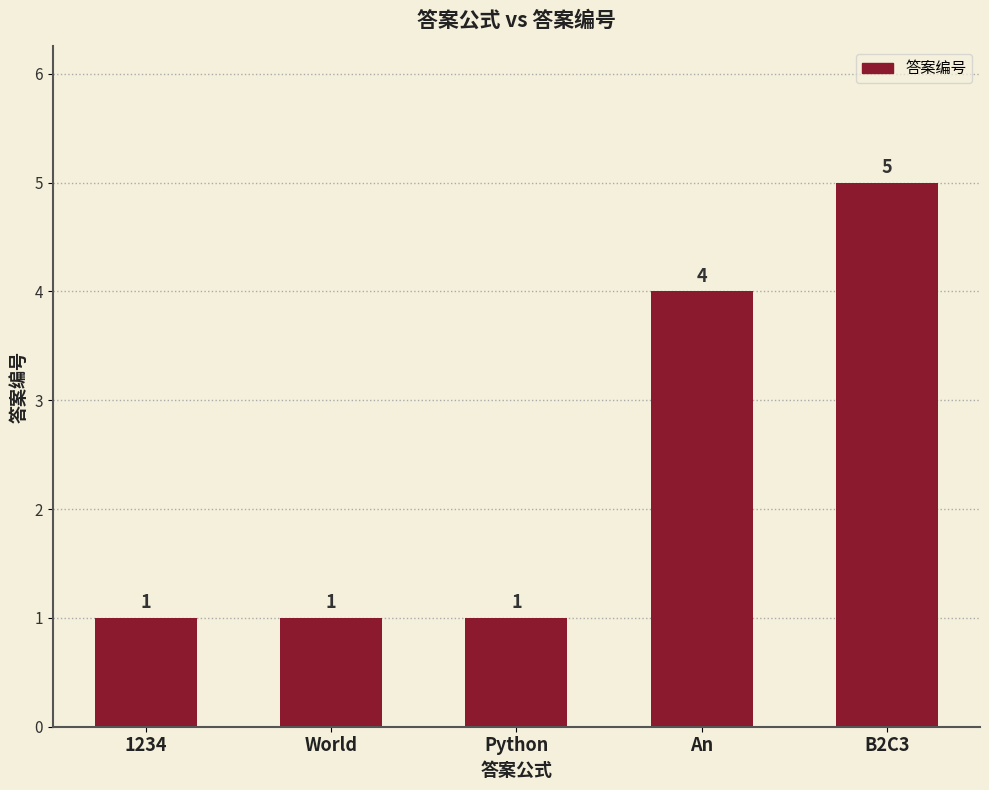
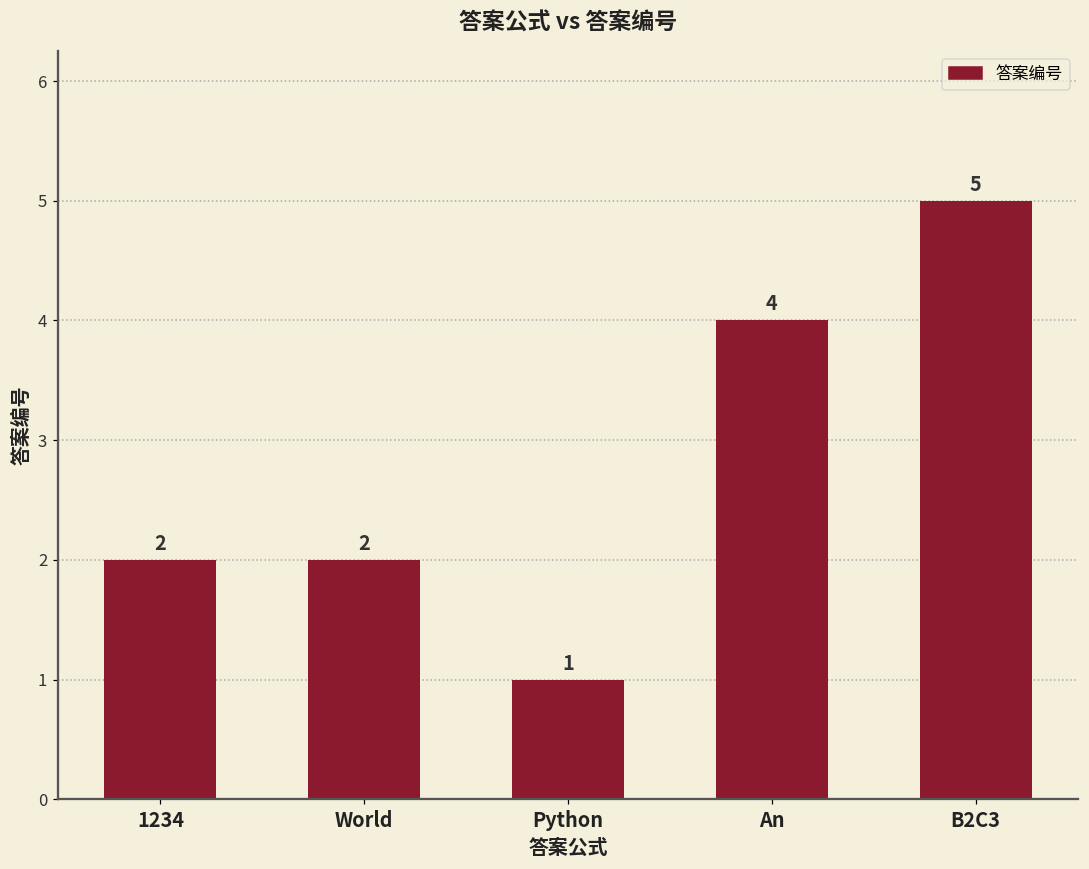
  {
-   "1234": 1,
-   "World": 1,
+   "1234": 2,
+   "World": 2,
    "Python": 1,
    "An": 4,
    "B2C3": 5
  }
